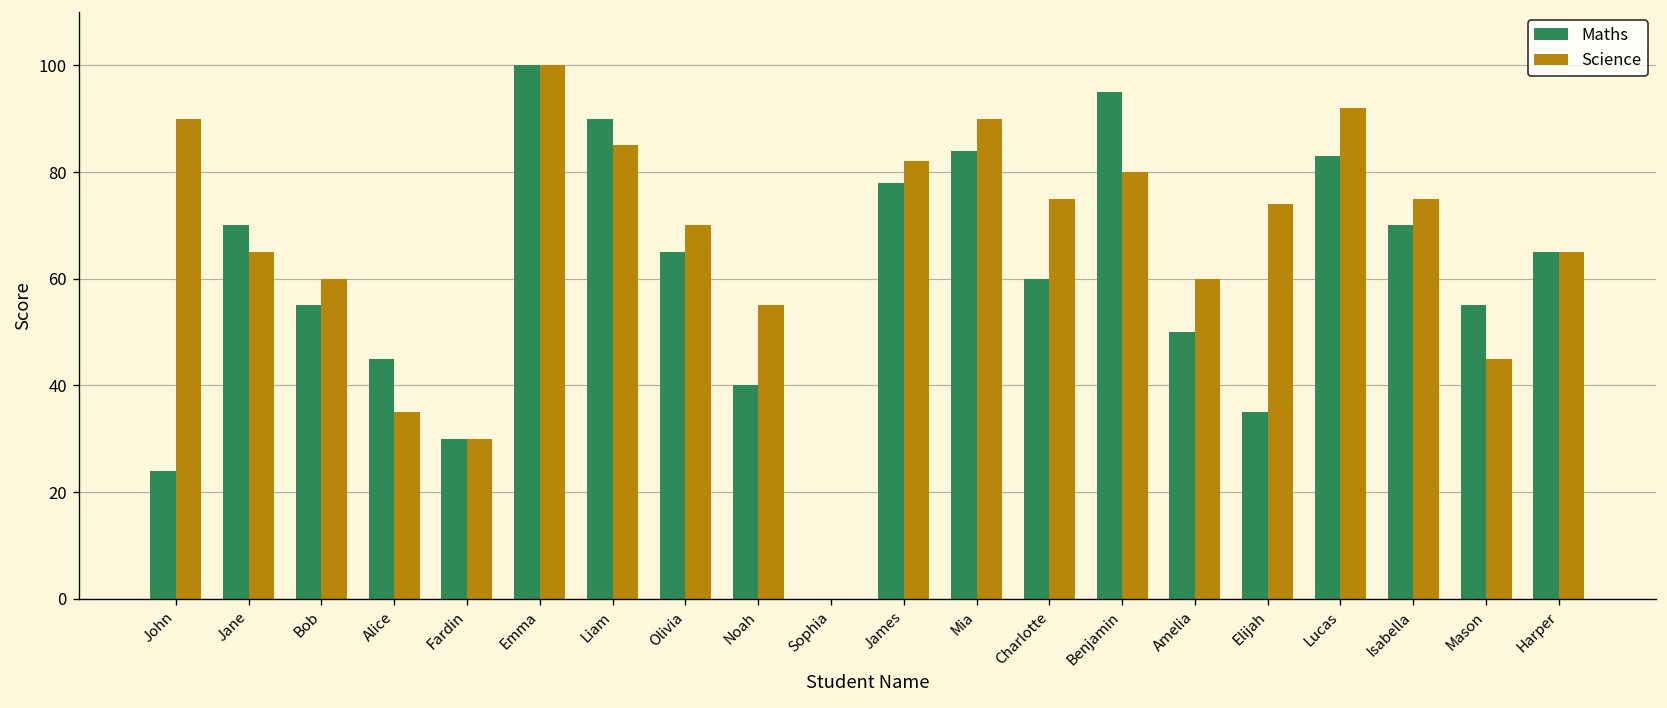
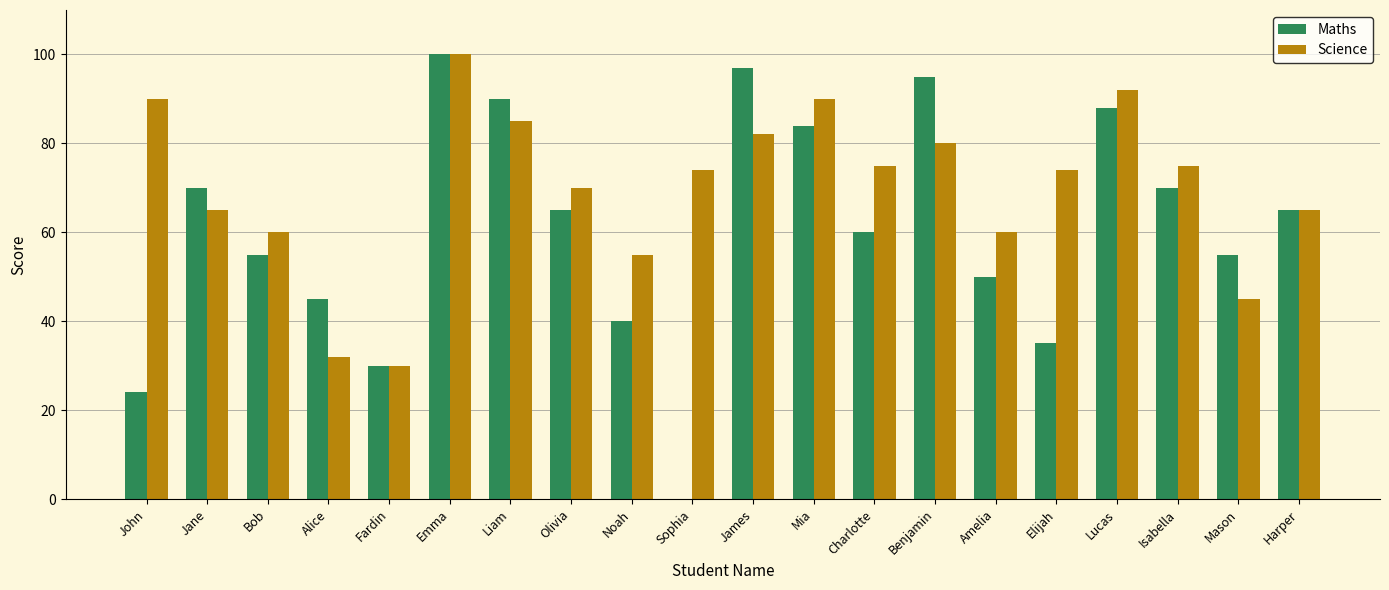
  {
    "Maths": {
      "John": 24,
      "Jane": 70,
      "Bob": 55,
      "Alice": 45,
      "Fardin": 30,
      "Emma": 100,
      "Liam": 90,
      "Olivia": 65,
      "Noah": 40,
      "Sophia": 0,
-     "James": 78,
+     "James": 97,
      "Mia": 84,
      "Charlotte": 60,
      "Benjamin": 95,
      "Amelia": 50,
      "Elijah": 35,
-     "Lucas": 83,
+     "Lucas": 88,
      "Isabella": 70,
      "Mason": 55,
      "Harper": 65
    },
    "Science": {
      "John": 90,
      "Jane": 65,
      "Bob": 60,
-     "Alice": 35,
+     "Alice": 32,
      "Fardin": 30,
      "Emma": 100,
      "Liam": 85,
      "Olivia": 70,
      "Noah": 55,
-     "Sophia": 0,
+     "Sophia": 74,
      "James": 82,
      "Mia": 90,
      "Charlotte": 75,
      "Benjamin": 80,
      "Amelia": 60,
      "Elijah": 74,
      "Lucas": 92,
      "Isabella": 75,
      "Mason": 45,
      "Harper": 65
    }
  }
